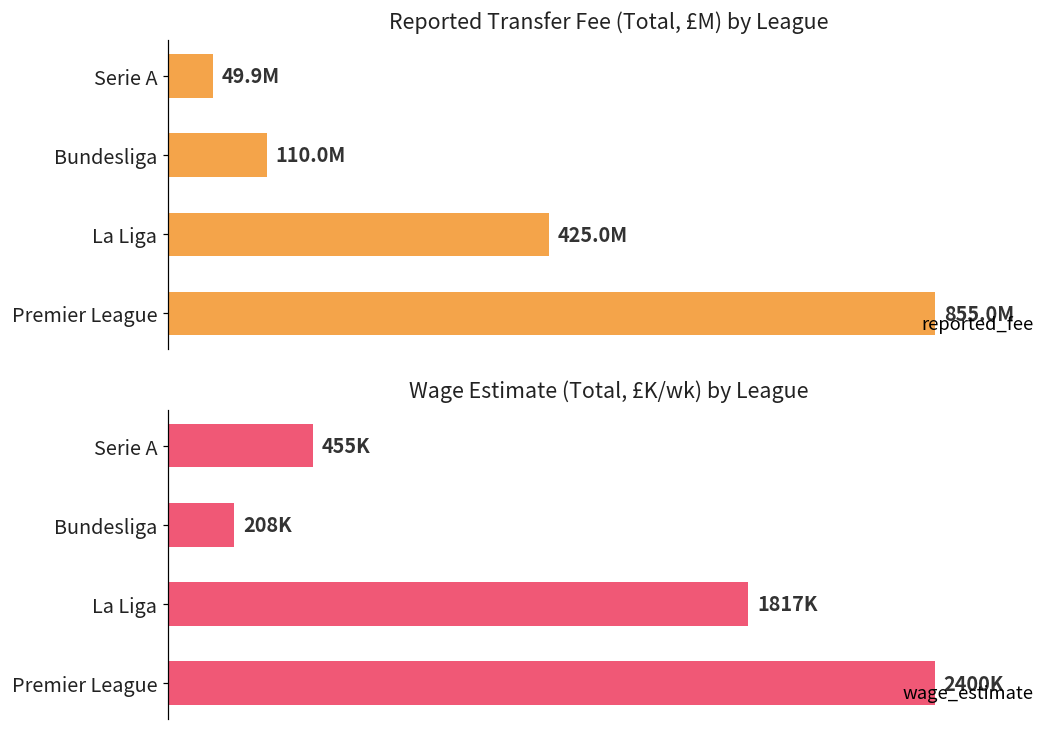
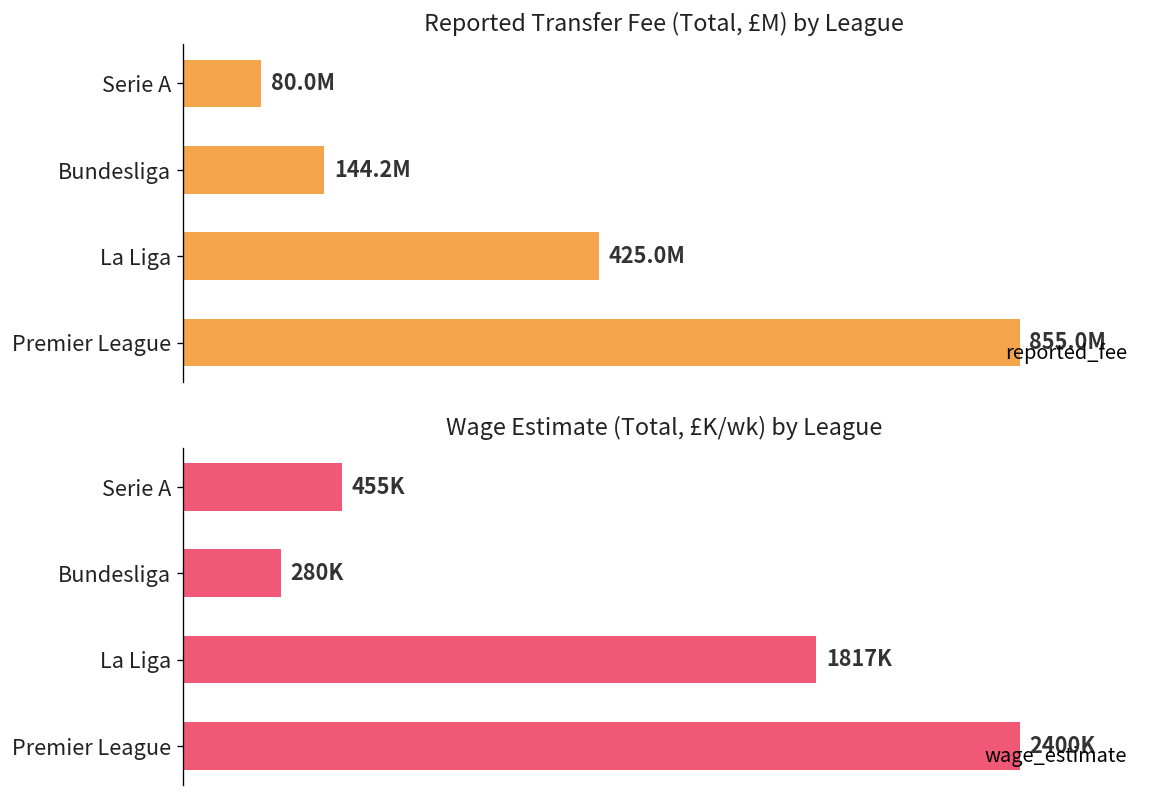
  {
    "Reported Transfer Fee (Total, £M) by League": {
-     "Serie A": "49.9M",
-     "Bundesliga": "110.0M",
+     "Serie A": "80.0M",
+     "Bundesliga": "144.2M",
      "La Liga": "425.0M",
      "Premier League": "855.0M"
    },
    "Wage Estimate (Total, £K/wk) by League": {
      "Serie A": "455K",
-     "Bundesliga": "208K",
+     "Bundesliga": "280K",
      "La Liga": "1817K",
      "Premier League": "2400K"
    }
  }
